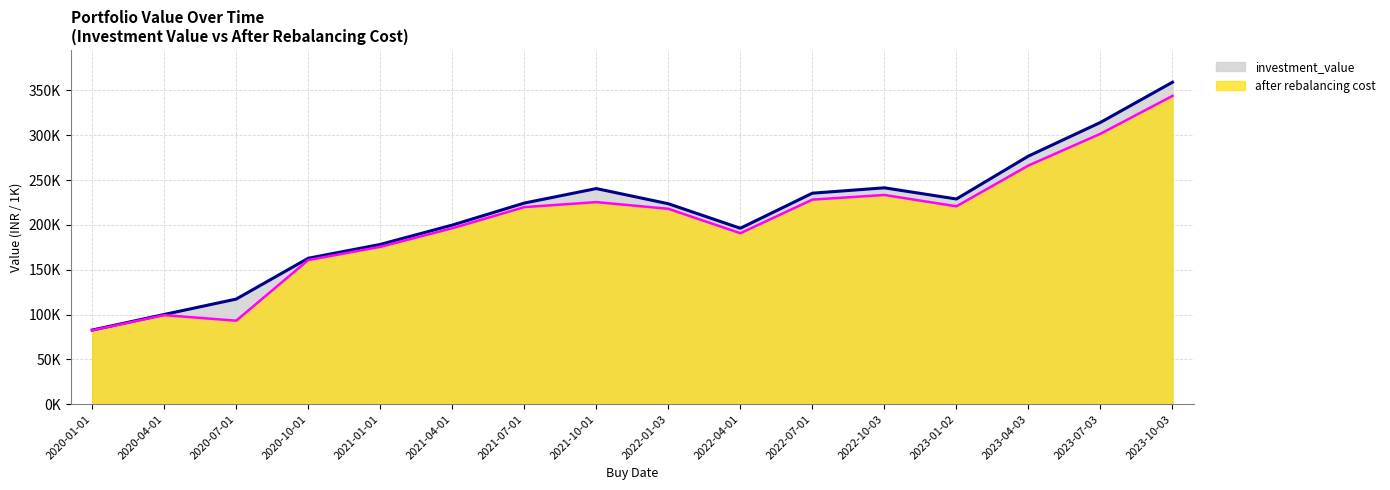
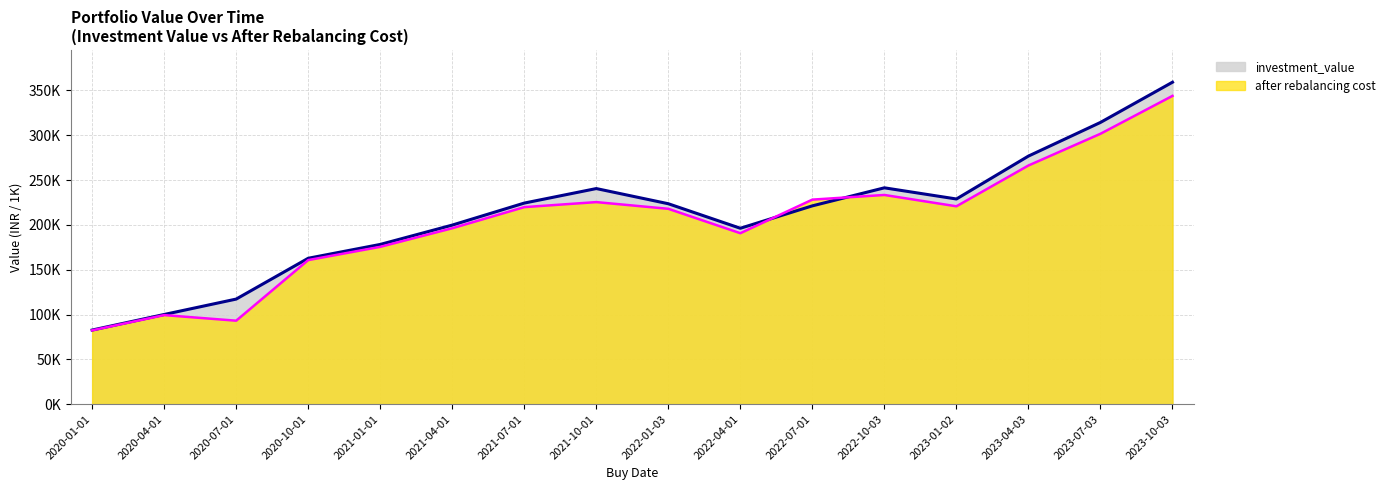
  {
    "investment_value": {
      "2020-07-01": 120000,
      "2021-04-01": 200000,
      "2021-07-01": 220000,
      "2021-10-01": 240000,
      "2022-01-03": 220000,
      "2022-04-01": 200000,
-     "2022-07-01": 240000,
+     "2022-07-01": 220000,
      "2022-10-03": 240000,
      "2023-01-02": 230000,
      "2023-04-03": 280000,
      "2023-07-03": 310000,
      "2023-10-03": 360000
    },
    "after rebalancing cost": {
      "2020-07-01": 90000,
      "2021-04-01": 200000,
      "2021-07-01": 220000,
      "2021-10-01": 230000,
      "2022-01-03": 220000,
      "2022-04-01": 190000,
      "2022-07-01": 230000,
      "2022-10-03": 230000,
      "2023-01-02": 220000,
      "2023-04-03": 270000,
      "2023-07-03": 300000,
      "2023-10-03": 340000
    }
  }
